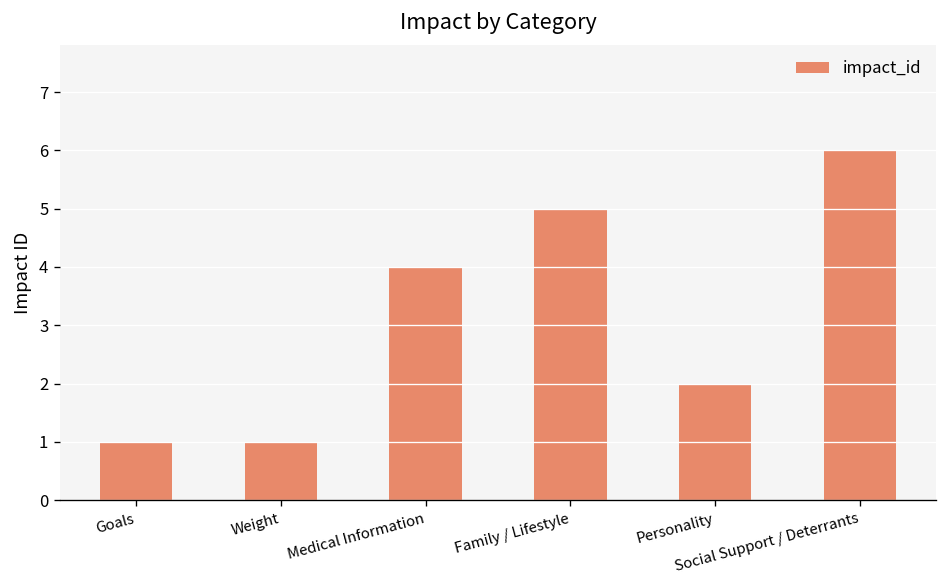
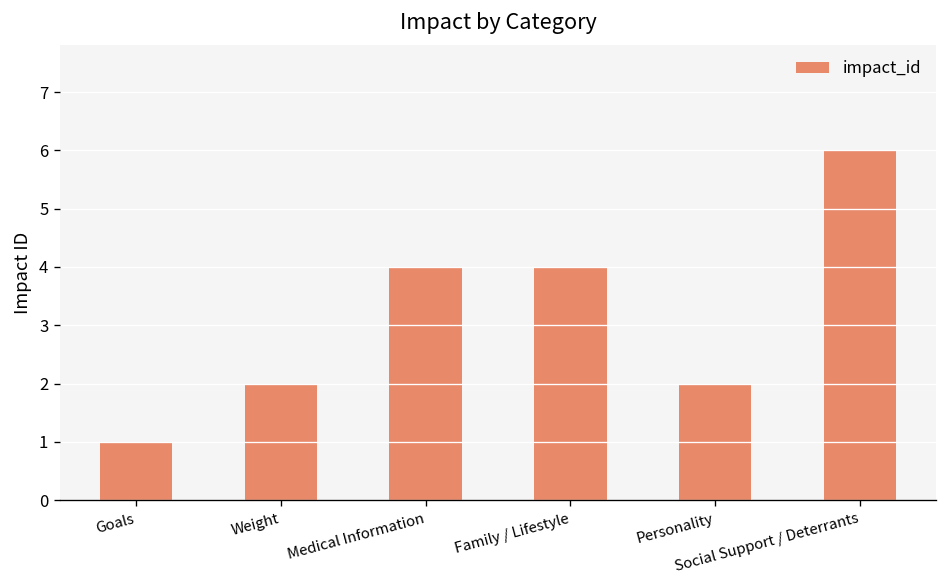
  {
    "Goals": 1,
-   "Weight": 1,
+   "Weight": 2,
    "Medical Information": 4,
-   "Family / Lifestyle": 5,
+   "Family / Lifestyle": 4,
    "Personality": 2,
    "Social Support / Deterrants": 6
  }
